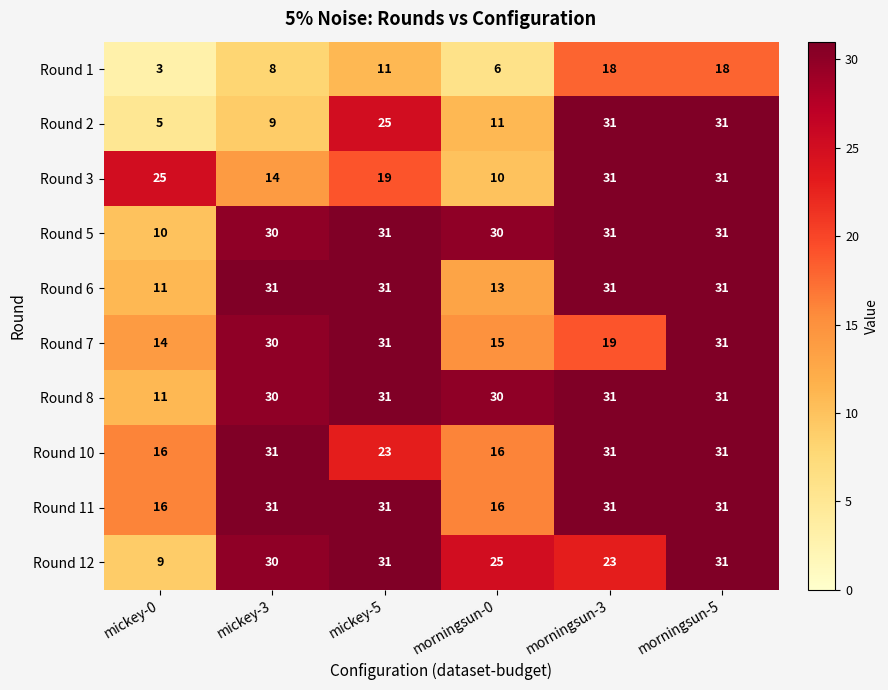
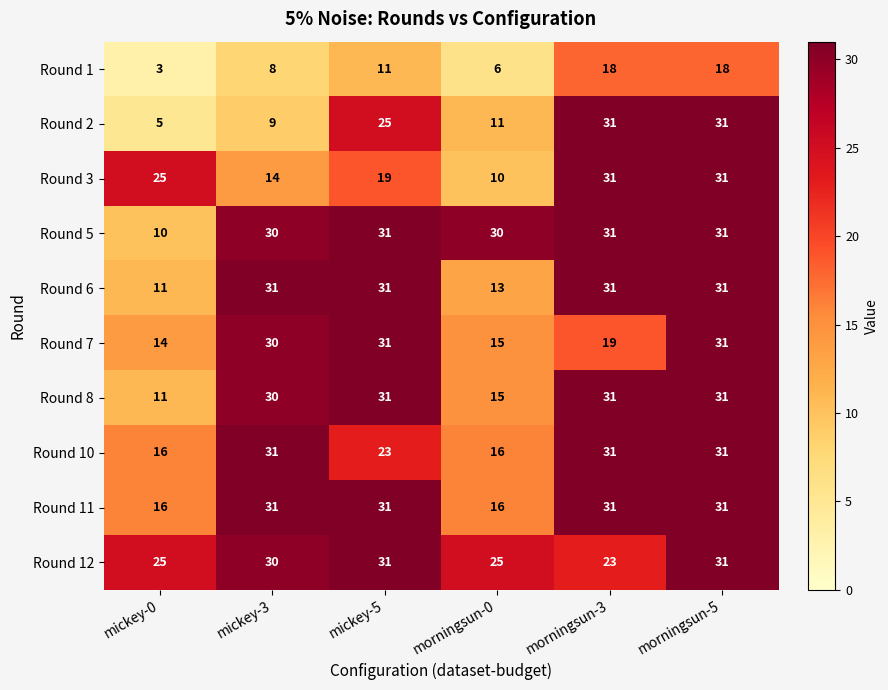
  {
    "Round 1": {
      "mickey-0": 3,
      "mickey-3": 8,
      "mickey-5": 11,
      "morningsun-0": 6,
      "morningsun-3": 18,
      "morningsun-5": 18
    },
    "Round 2": {
      "mickey-0": 5,
      "mickey-3": 9,
      "mickey-5": 25,
      "morningsun-0": 11,
      "morningsun-3": 31,
      "morningsun-5": 31
    },
    "Round 3": {
      "mickey-0": 25,
      "mickey-3": 14,
      "mickey-5": 19,
      "morningsun-0": 10,
      "morningsun-3": 31,
      "morningsun-5": 31
    },
    "Round 5": {
      "mickey-0": 10,
      "mickey-3": 30,
      "mickey-5": 31,
      "morningsun-0": 30,
      "morningsun-3": 31,
      "morningsun-5": 31
    },
    "Round 6": {
      "mickey-0": 11,
      "mickey-3": 31,
      "mickey-5": 31,
      "morningsun-0": 13,
      "morningsun-3": 31,
      "morningsun-5": 31
    },
    "Round 7": {
      "mickey-0": 14,
      "mickey-3": 30,
      "mickey-5": 31,
      "morningsun-0": 15,
      "morningsun-3": 19,
      "morningsun-5": 31
    },
    "Round 8": {
      "mickey-0": 11,
      "mickey-3": 30,
      "mickey-5": 31,
-     "morningsun-0": 30,
+     "morningsun-0": 15,
      "morningsun-3": 31,
      "morningsun-5": 31
    },
    "Round 10": {
      "mickey-0": 16,
      "mickey-3": 31,
      "mickey-5": 23,
      "morningsun-0": 16,
      "morningsun-3": 31,
      "morningsun-5": 31
    },
    "Round 11": {
      "mickey-0": 16,
      "mickey-3": 31,
      "mickey-5": 31,
      "morningsun-0": 16,
      "morningsun-3": 31,
      "morningsun-5": 31
    },
    "Round 12": {
-     "mickey-0": 9,
+     "mickey-0": 25,
      "mickey-3": 30,
      "mickey-5": 31,
      "morningsun-0": 25,
      "morningsun-3": 23,
      "morningsun-5": 31
    }
  }
